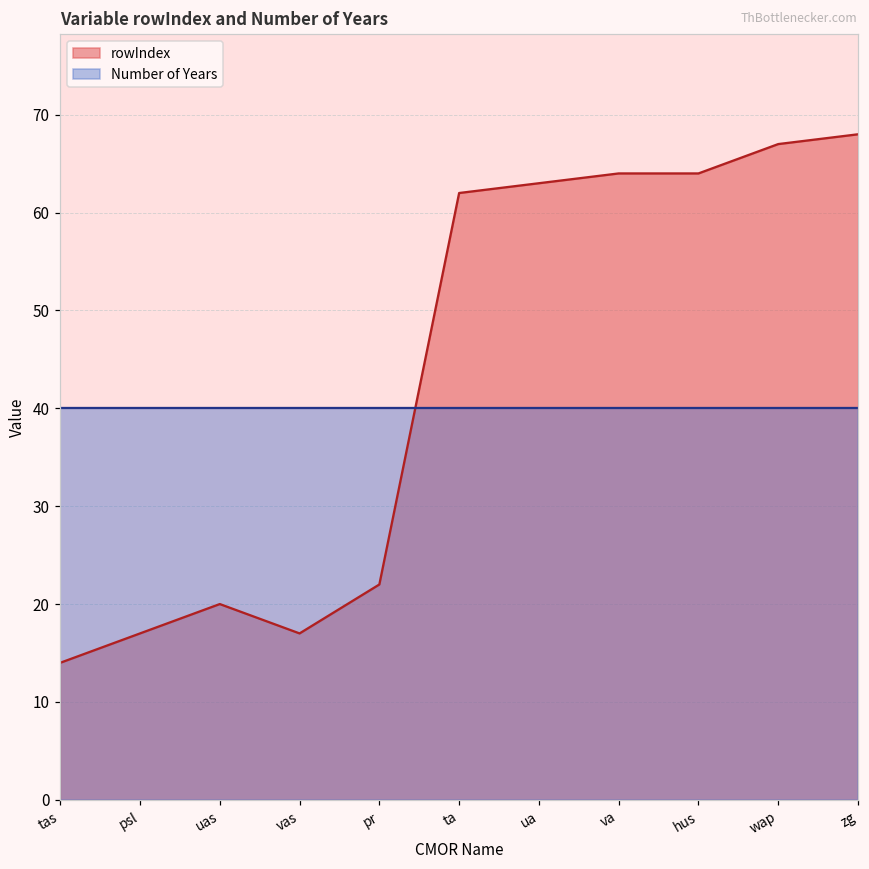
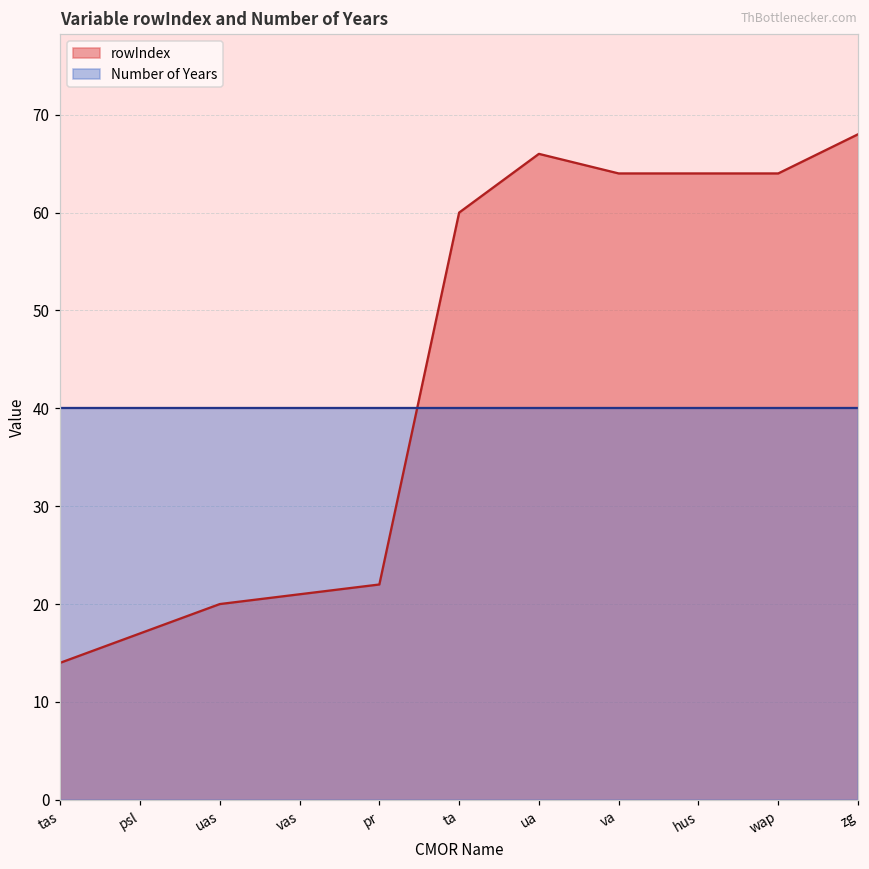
  {
    "rowIndex": {
      "tas": 14,
      "psl": 17,
      "uas": 20,
-     "vas": 17,
+     "vas": 21,
      "pr": 22,
-     "ta": 62,
-     "ua": 63,
+     "ta": 60,
+     "ua": 66,
      "va": 64,
      "hus": 64,
-     "wap": 67,
+     "wap": 64,
      "zg": 68
    },
    "Number of Years": {
      "tas": 40,
      "psl": 40,
      "uas": 40,
      "vas": 40,
      "pr": 40,
      "ta": 40,
      "ua": 40,
      "va": 40,
      "hus": 40,
      "wap": 40,
      "zg": 40
    }
  }
